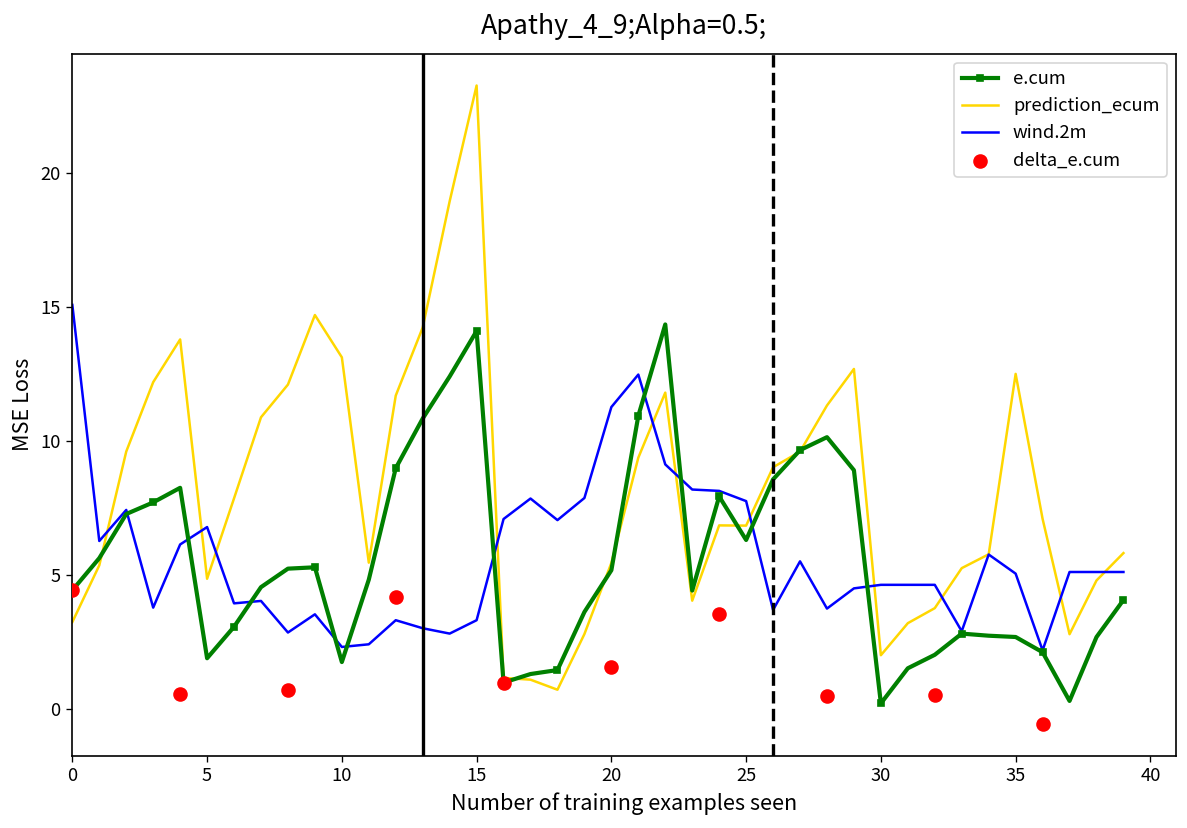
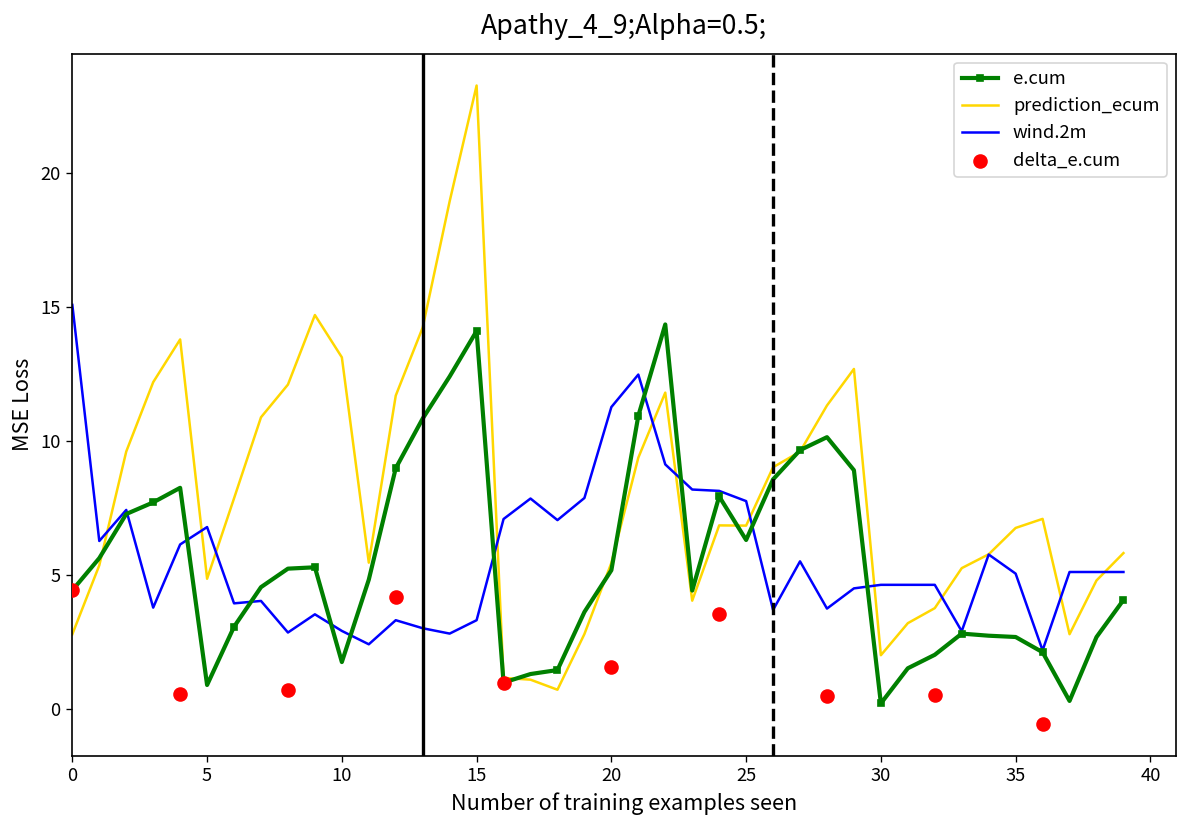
  {
    "e.cum": {
-     "5": 1.9,
+     "5": 0.9,
      "10": 1.7,
      "15": 14.1,
      "20": 5.2,
      "25": 6.3,
      "30": 0.2,
      "35": 2.7
    },
    "prediction_ecum": {
-     "0": 3.2,
+     "0": 2.8,
      "5": 4.8,
      "10": 13.1,
      "15": 23.3,
      "20": 5.4,
      "25": 6.8,
      "30": 2.0,
-     "35": 12.5
+     "35": 6.7
    },
    "wind.2m": {
      "0": 15.1,
      "5": 6.8,
-     "10": 2.3,
+     "10": 2.9,
      "15": 3.3,
      "20": 11.3,
      "25": 7.7,
      "30": 4.6,
      "35": 5.0
    }
  }
